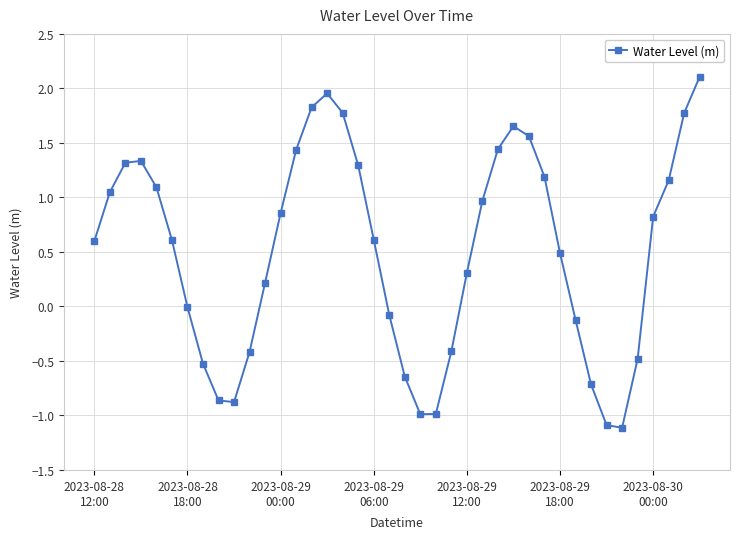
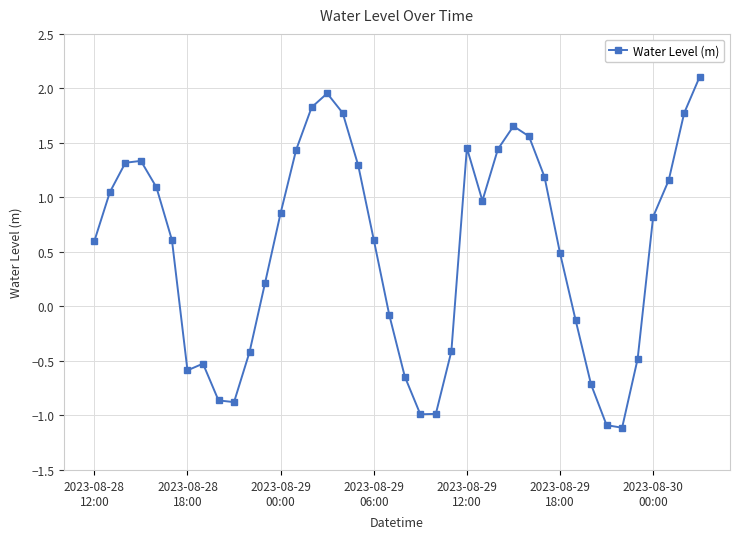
  {
    "2023-08-28 12:00": 0.60,
-   "2023-08-28 18:00": -0.01,
+   "2023-08-28 18:00": -0.59,
    "2023-08-29 00:00": 0.86,
    "2023-08-29 06:00": 0.61,
-   "2023-08-29 12:00": 0.31,
+   "2023-08-29 12:00": 1.45,
    "2023-08-29 18:00": 0.49,
    "2023-08-30 00:00": 0.82
  }
